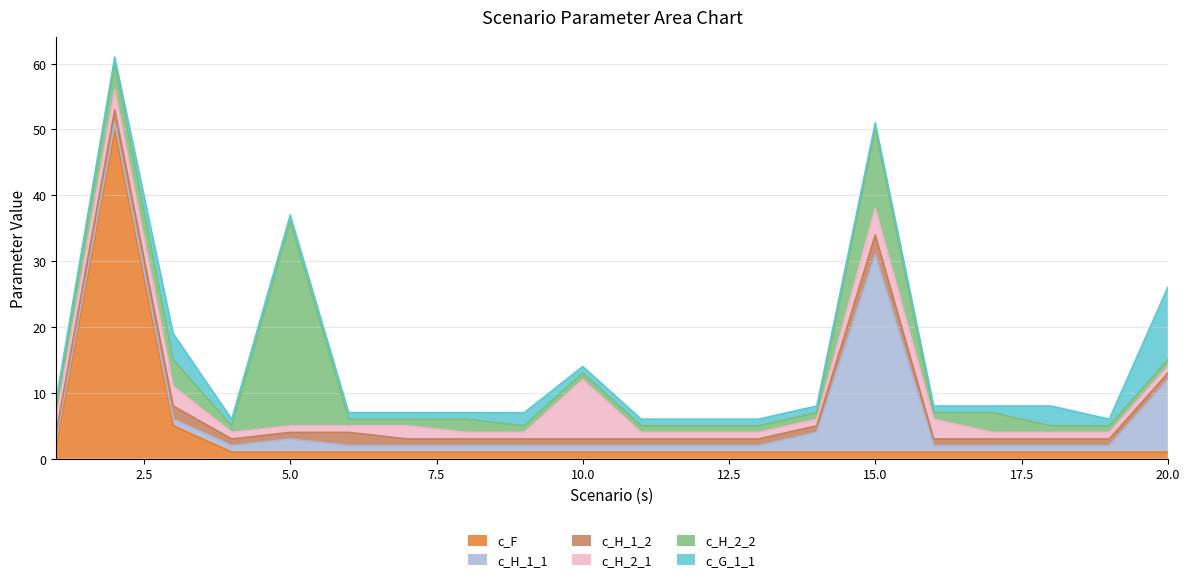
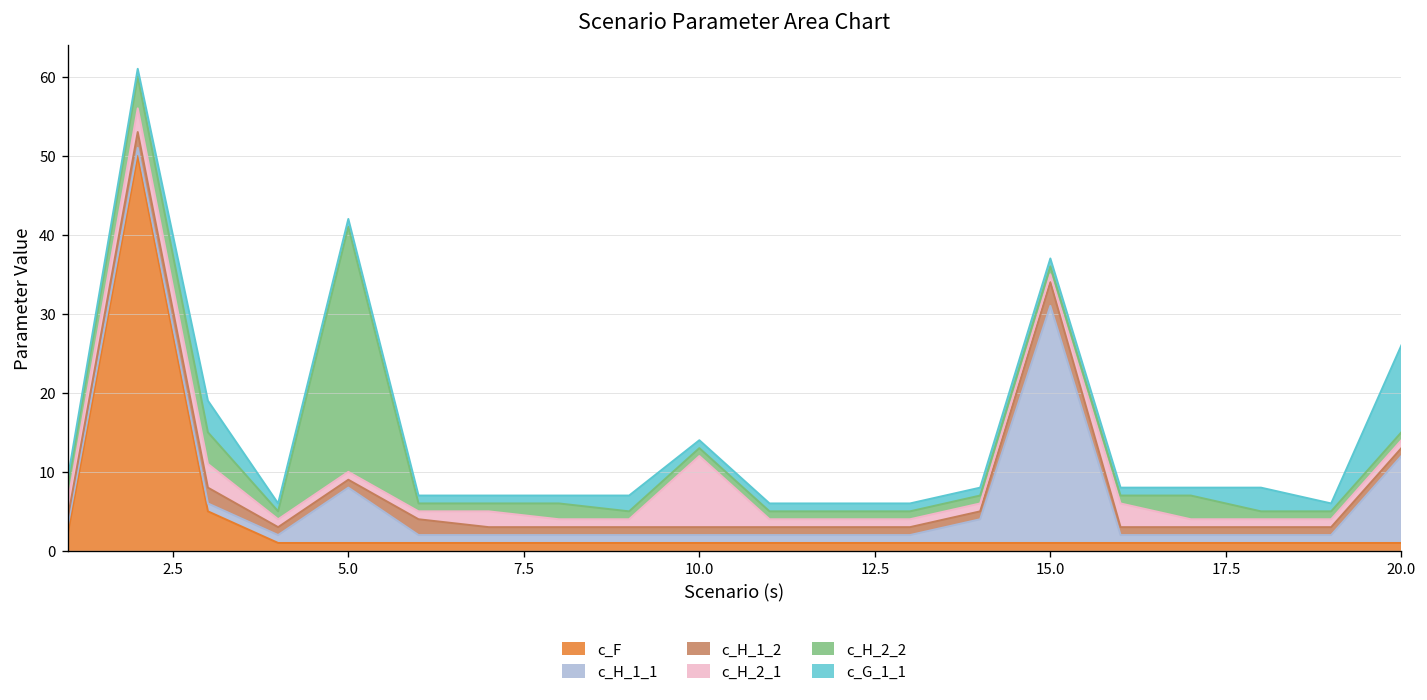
  {
    "c_H_1_1": {
-     "5.0": 2,
+     "5.0": 7,
      "10.0": 1,
      "15.0": 30,
      "20.0": 11
    },
    "c_H_2_1": {
      "5.0": 1,
      "10.0": 9,
-     "15.0": 4,
+     "15.0": 1,
      "20.0": 1
    },
    "c_H_2_2": {
      "5.0": 31,
      "10.0": 1,
-     "15.0": 12,
+     "15.0": 1,
      "20.0": 1
    },
    "c_G_1_1": {
      "5.0": 1,
      "10.0": 1,
      "15.0": 1,
      "20.0": 11
    }
  }
